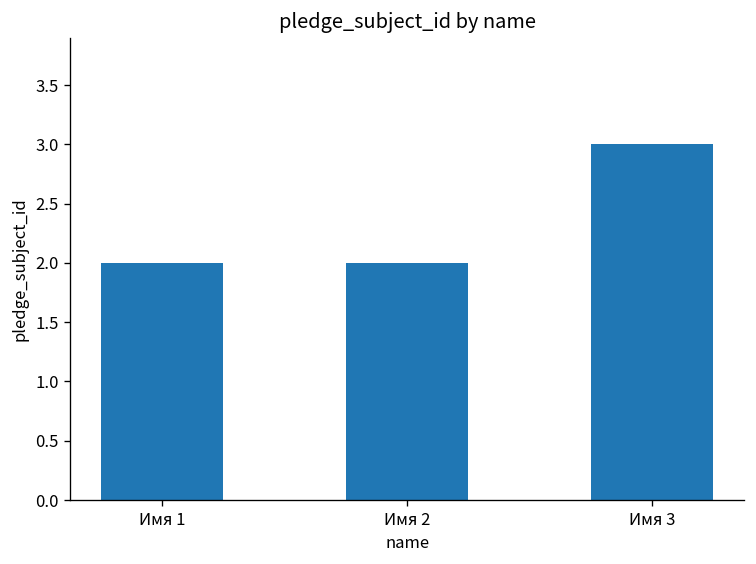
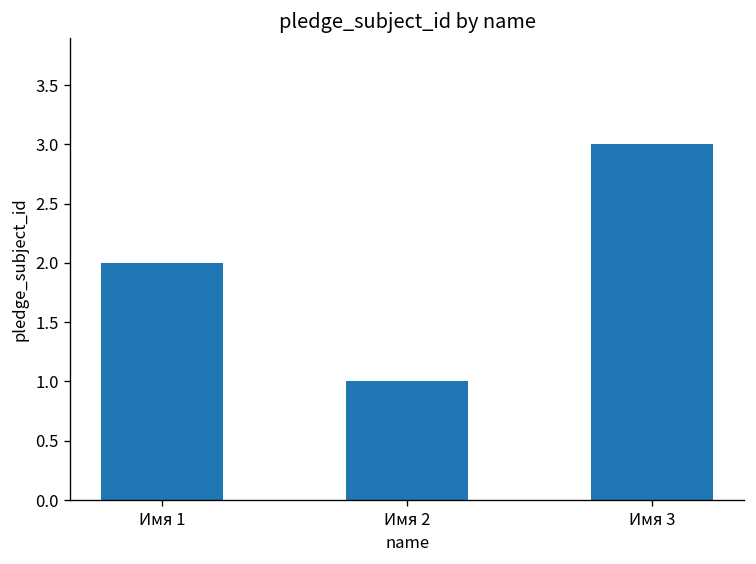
  {
    "Имя 1": 2,
-   "Имя 2": 2,
+   "Имя 2": 1,
    "Имя 3": 3
  }
